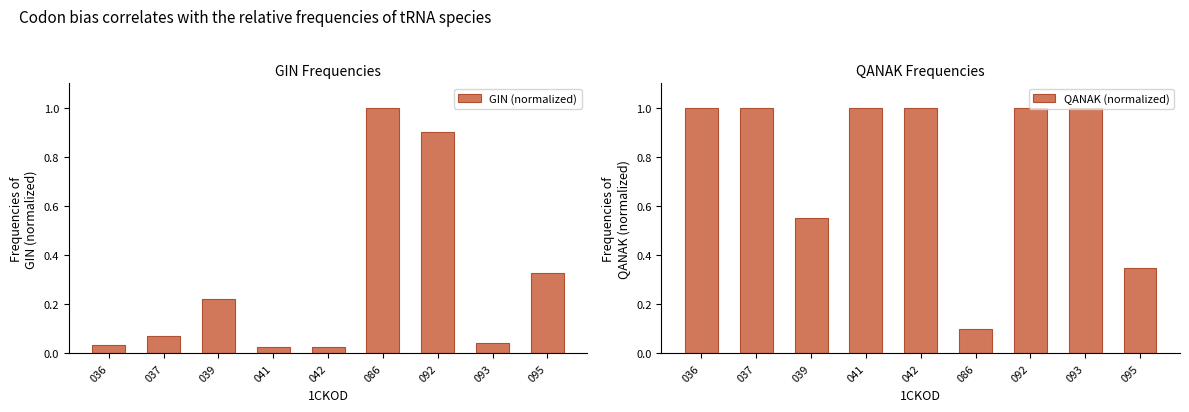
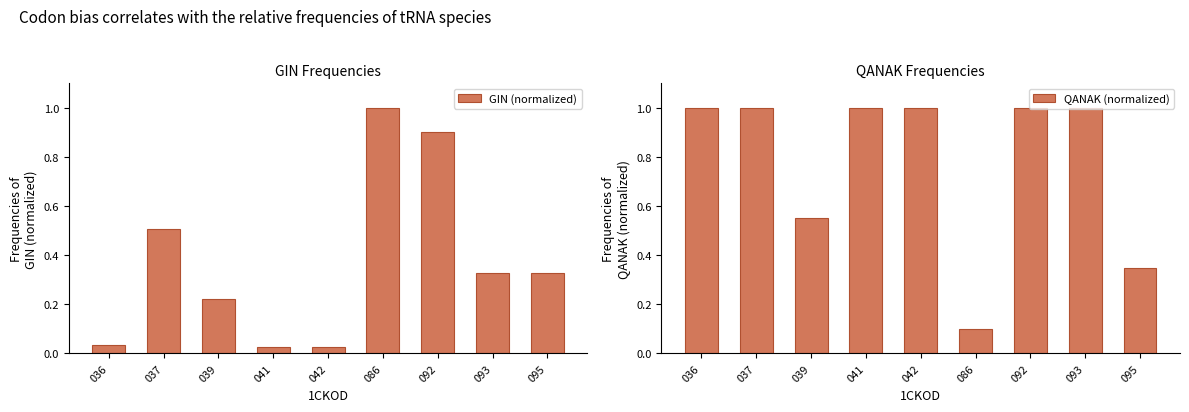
  {
    "GIN Frequencies": {
      "036": 0.04,
-     "037": 0.07,
+     "037": 0.51,
      "039": 0.22,
      "041": 0.02,
      "042": 0.02,
      "086": 1.00,
      "092": 0.90,
-     "093": 0.04,
+     "093": 0.33,
      "095": 0.33
    },
    "QANAK Frequencies": {
      "036": 1.00,
      "037": 1.00,
      "039": 0.55,
      "041": 1.00,
      "042": 1.00,
      "086": 0.10,
      "095": 0.35
    }
  }
